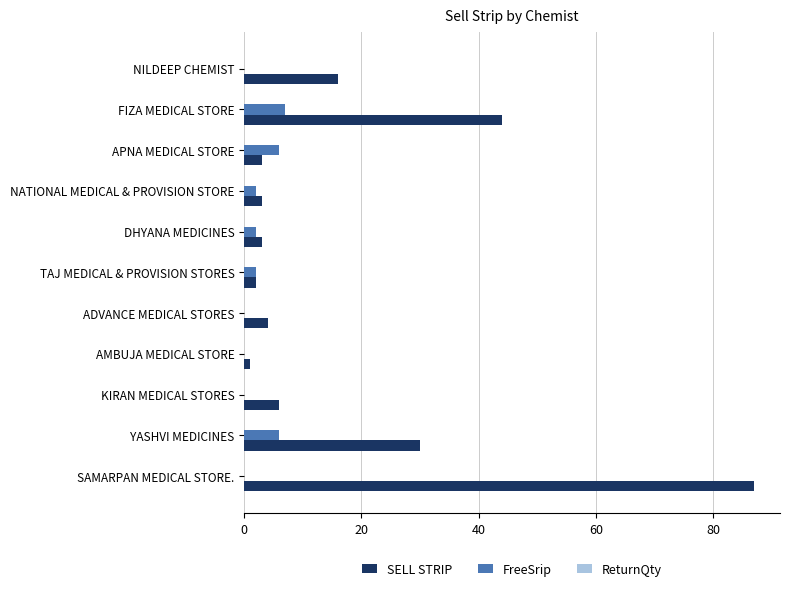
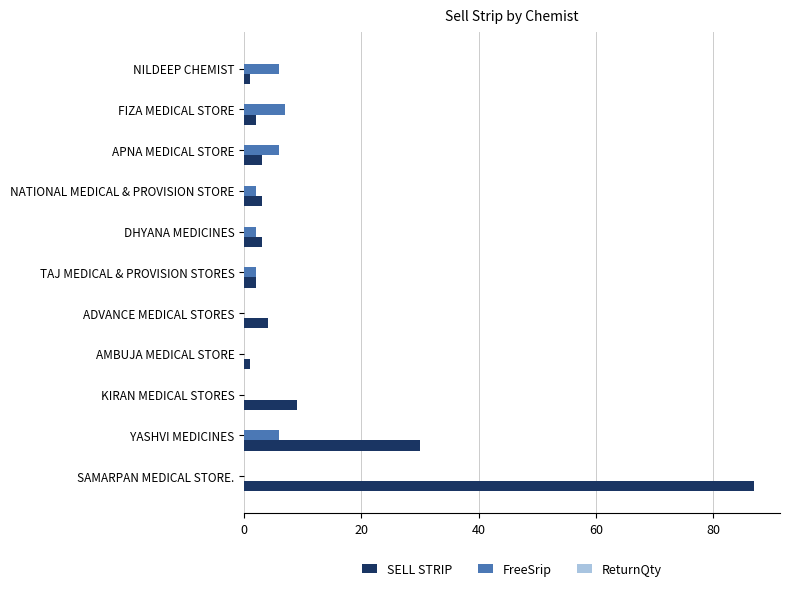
  {
    "SELL STRIP": {
-     "NILDEEP CHEMIST": 16,
-     "FIZA MEDICAL STORE": 44,
+     "NILDEEP CHEMIST": 1,
+     "FIZA MEDICAL STORE": 2,
      "APNA MEDICAL STORE": 3,
      "NATIONAL MEDICAL & PROVISION STORE": 3,
      "DHYANA MEDICINES": 3,
      "TAJ MEDICAL & PROVISION STORES": 2,
      "ADVANCE MEDICAL STORES": 4,
      "AMBUJA MEDICAL STORE": 1,
-     "KIRAN MEDICAL STORES": 6,
+     "KIRAN MEDICAL STORES": 9,
      "YASHVI MEDICINES": 30,
      "SAMARPAN MEDICAL STORE.": 87
    },
    "FreeSrip": {
-     "NILDEEP CHEMIST": 0,
+     "NILDEEP CHEMIST": 6,
      "FIZA MEDICAL STORE": 7,
      "APNA MEDICAL STORE": 6,
      "NATIONAL MEDICAL & PROVISION STORE": 2,
      "DHYANA MEDICINES": 2,
      "TAJ MEDICAL & PROVISION STORES": 2,
      "ADVANCE MEDICAL STORES": 0,
      "AMBUJA MEDICAL STORE": 0,
      "KIRAN MEDICAL STORES": 0,
      "YASHVI MEDICINES": 6,
      "SAMARPAN MEDICAL STORE.": 0
    },
    "ReturnQty": {
      "NILDEEP CHEMIST": 0,
      "FIZA MEDICAL STORE": 0,
      "APNA MEDICAL STORE": 0,
      "NATIONAL MEDICAL & PROVISION STORE": 0,
      "DHYANA MEDICINES": 0,
      "TAJ MEDICAL & PROVISION STORES": 0,
      "ADVANCE MEDICAL STORES": 0,
      "AMBUJA MEDICAL STORE": 0,
      "KIRAN MEDICAL STORES": 0,
      "YASHVI MEDICINES": 0,
      "SAMARPAN MEDICAL STORE.": 0
    }
  }
